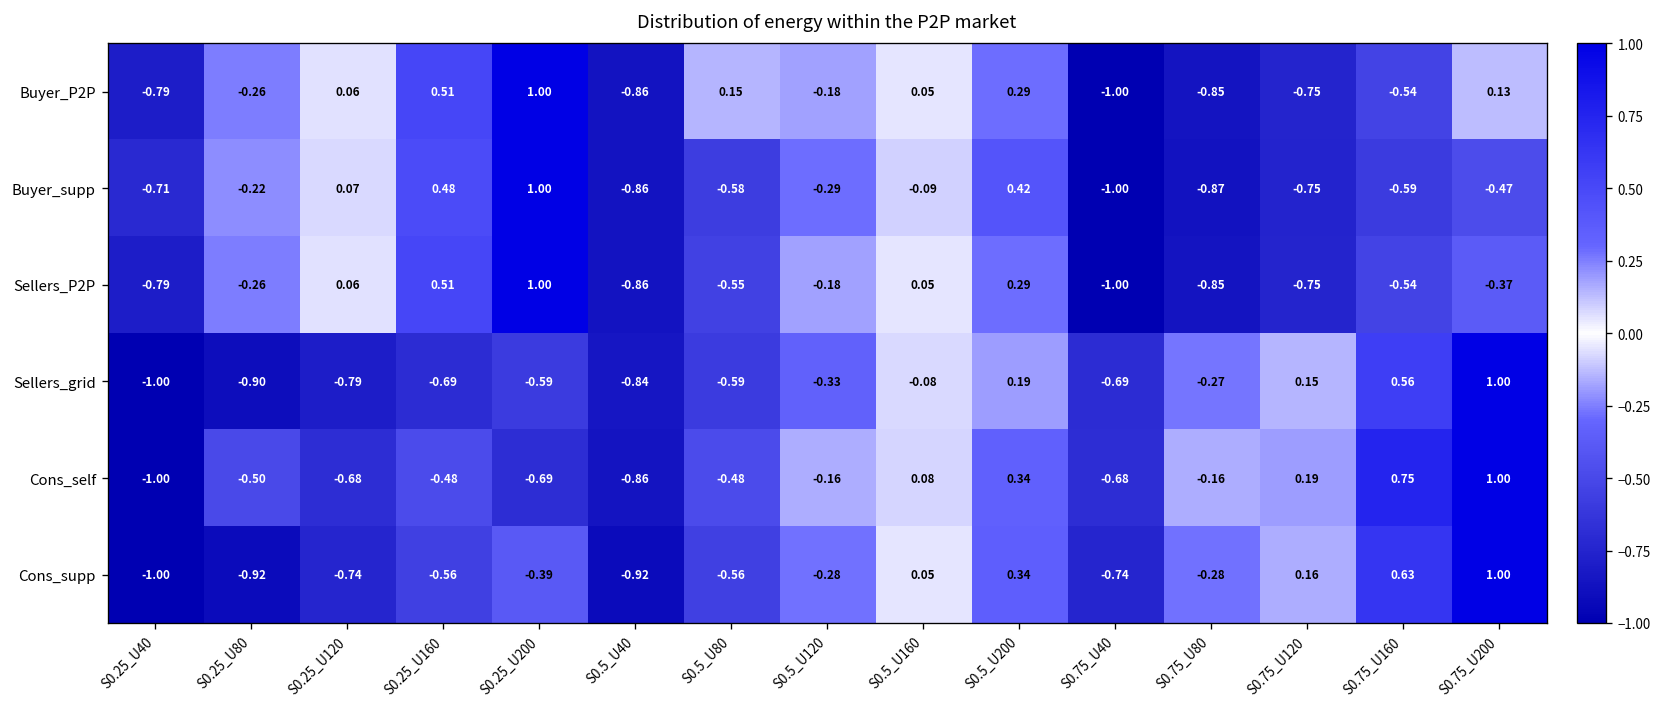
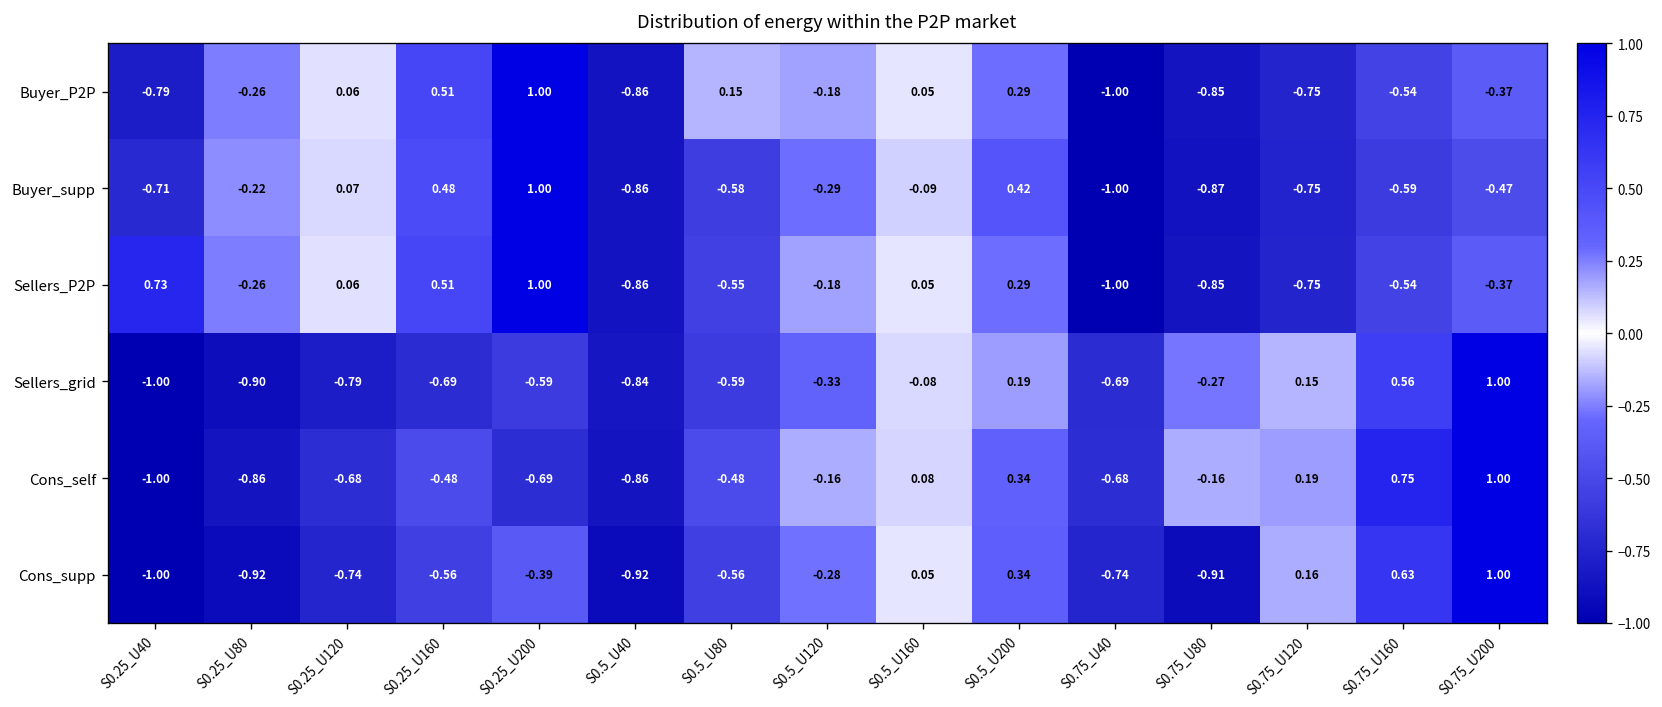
  {
    "Buyer_P2P": {
      "S0.25_U40": -0.79,
      "S0.25_U80": -0.26,
      "S0.25_U120": 0.06,
      "S0.25_U160": 0.51,
      "S0.25_U200": 1.00,
      "S0.5_U40": -0.86,
      "S0.5_U80": 0.15,
      "S0.5_U120": -0.18,
      "S0.5_U160": 0.05,
      "S0.5_U200": 0.29,
      "S0.75_U40": -1.00,
      "S0.75_U80": -0.85,
      "S0.75_U120": -0.75,
      "S0.75_U160": -0.54,
-     "S0.75_U200": 0.13
+     "S0.75_U200": -0.37
    },
    "Buyer_supp": {
      "S0.25_U40": -0.71,
      "S0.25_U80": -0.22,
      "S0.25_U120": 0.07,
      "S0.25_U160": 0.48,
      "S0.25_U200": 1.00,
      "S0.5_U40": -0.86,
      "S0.5_U80": -0.58,
      "S0.5_U120": -0.29,
      "S0.5_U160": -0.09,
      "S0.5_U200": 0.42,
      "S0.75_U40": -1.00,
      "S0.75_U80": -0.87,
      "S0.75_U120": -0.75,
      "S0.75_U160": -0.59,
      "S0.75_U200": -0.47
    },
    "Sellers_P2P": {
-     "S0.25_U40": -0.79,
+     "S0.25_U40": 0.73,
      "S0.25_U80": -0.26,
      "S0.25_U120": 0.06,
      "S0.25_U160": 0.51,
      "S0.25_U200": 1.00,
      "S0.5_U40": -0.86,
      "S0.5_U80": -0.55,
      "S0.5_U120": -0.18,
      "S0.5_U160": 0.05,
      "S0.5_U200": 0.29,
      "S0.75_U40": -1.00,
      "S0.75_U80": -0.85,
      "S0.75_U120": -0.75,
      "S0.75_U160": -0.54,
      "S0.75_U200": -0.37
    },
    "Sellers_grid": {
      "S0.25_U40": -1.00,
      "S0.25_U80": -0.90,
      "S0.25_U120": -0.79,
      "S0.25_U160": -0.69,
      "S0.25_U200": -0.59,
      "S0.5_U40": -0.84,
      "S0.5_U80": -0.59,
      "S0.5_U120": -0.33,
      "S0.5_U160": -0.08,
      "S0.5_U200": 0.19,
      "S0.75_U40": -0.69,
      "S0.75_U80": -0.27,
      "S0.75_U120": 0.15,
      "S0.75_U160": 0.56,
      "S0.75_U200": 1.00
    },
    "Cons_self": {
      "S0.25_U40": -1.00,
-     "S0.25_U80": -0.50,
+     "S0.25_U80": -0.86,
      "S0.25_U120": -0.68,
      "S0.25_U160": -0.48,
      "S0.25_U200": -0.69,
      "S0.5_U40": -0.86,
      "S0.5_U80": -0.48,
      "S0.5_U120": -0.16,
      "S0.5_U160": 0.08,
      "S0.5_U200": 0.34,
      "S0.75_U40": -0.68,
      "S0.75_U80": -0.16,
      "S0.75_U120": 0.19,
      "S0.75_U160": 0.75,
      "S0.75_U200": 1.00
    },
    "Cons_supp": {
      "S0.25_U40": -1.00,
      "S0.25_U80": -0.92,
      "S0.25_U120": -0.74,
      "S0.25_U160": -0.56,
      "S0.25_U200": -0.39,
      "S0.5_U40": -0.92,
      "S0.5_U80": -0.56,
      "S0.5_U120": -0.28,
      "S0.5_U160": 0.05,
      "S0.5_U200": 0.34,
      "S0.75_U40": -0.74,
-     "S0.75_U80": -0.28,
+     "S0.75_U80": -0.91,
      "S0.75_U120": 0.16,
      "S0.75_U160": 0.63,
      "S0.75_U200": 1.00
    }
  }
